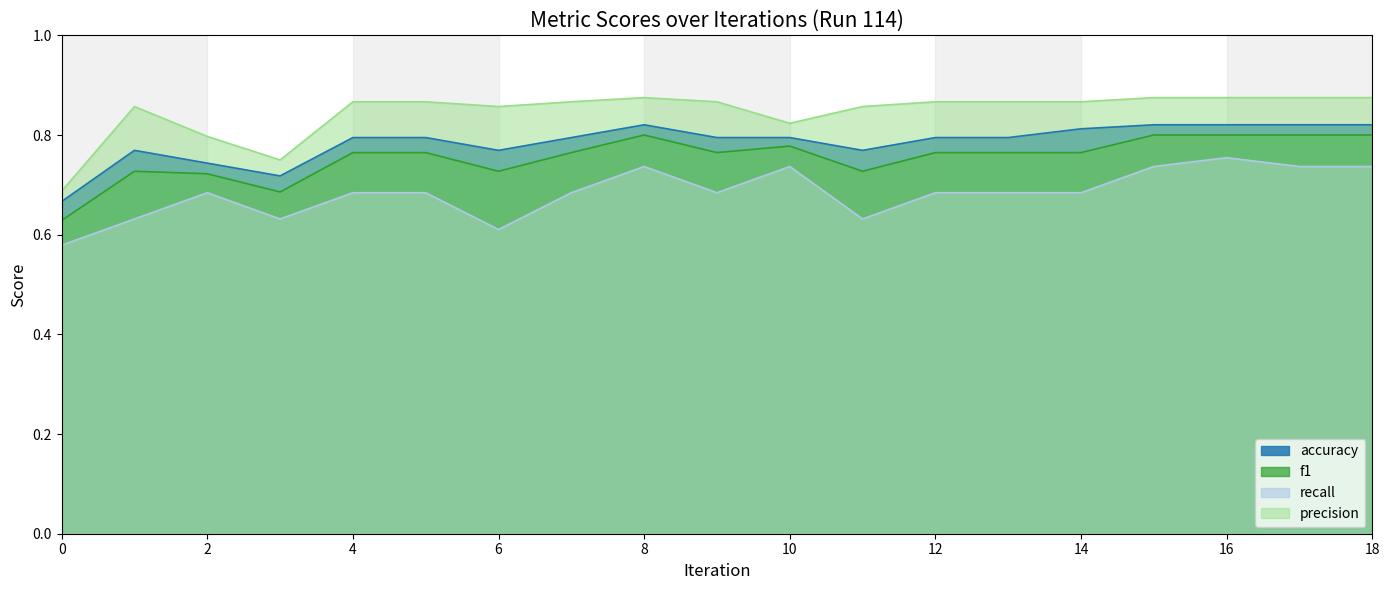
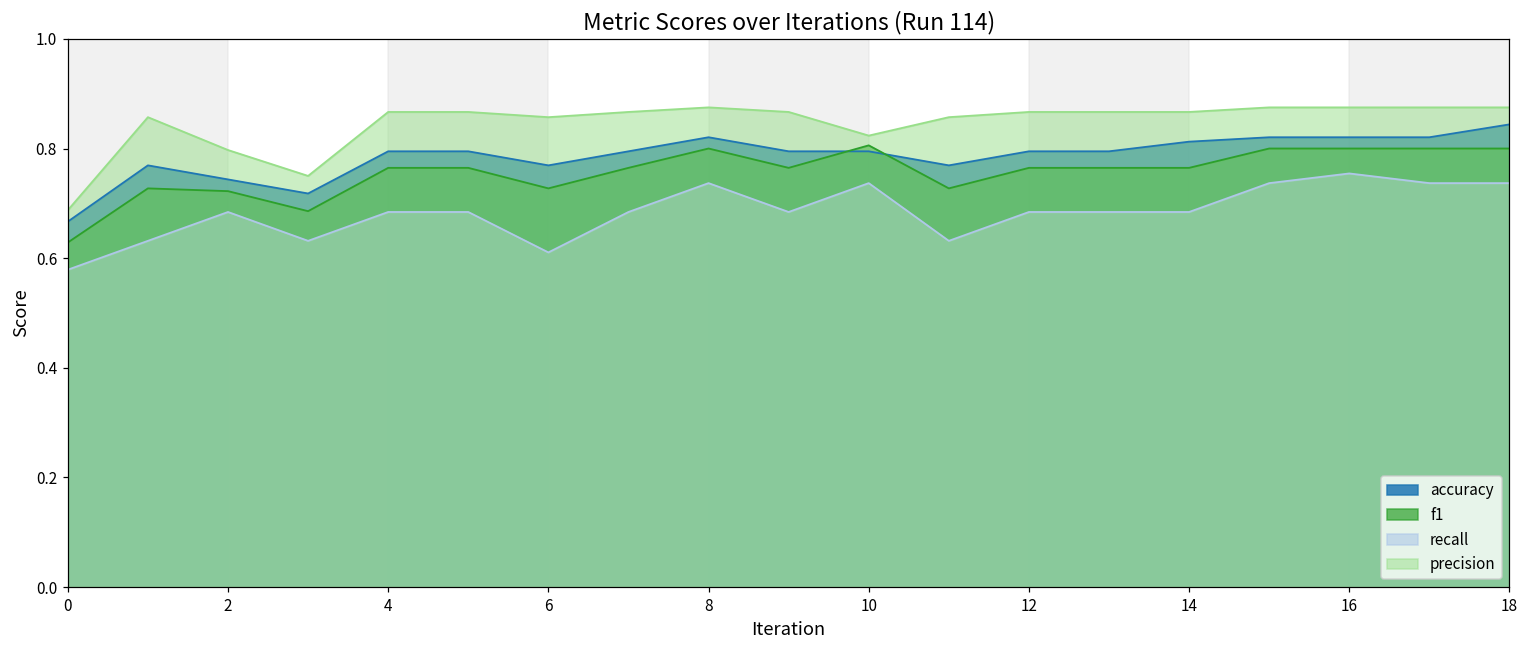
  {
    "accuracy": {
      "0": 0.67,
      "2": 0.74,
      "4": 0.79,
      "6": 0.77,
      "8": 0.82,
      "10": 0.79,
      "12": 0.79,
      "14": 0.81,
      "16": 0.82,
-     "18": 0.82
+     "18": 0.84
    },
    "f1": {
      "0": 0.63,
      "2": 0.72,
      "4": 0.76,
      "6": 0.73,
      "8": 0.80,
-     "10": 0.78,
+     "10": 0.81,
      "12": 0.76,
      "14": 0.76,
      "16": 0.80,
      "18": 0.80
    },
    "recall": {
      "0": 0.58,
      "2": 0.68,
      "4": 0.68,
      "6": 0.61,
      "8": 0.74,
      "10": 0.74,
      "12": 0.68,
      "14": 0.68,
      "16": 0.75,
      "18": 0.74
    },
    "precision": {
      "0": 0.69,
      "2": 0.80,
      "4": 0.87,
      "6": 0.86,
      "8": 0.88,
      "10": 0.82,
      "12": 0.87,
      "14": 0.87,
      "16": 0.88,
      "18": 0.88
    }
  }
